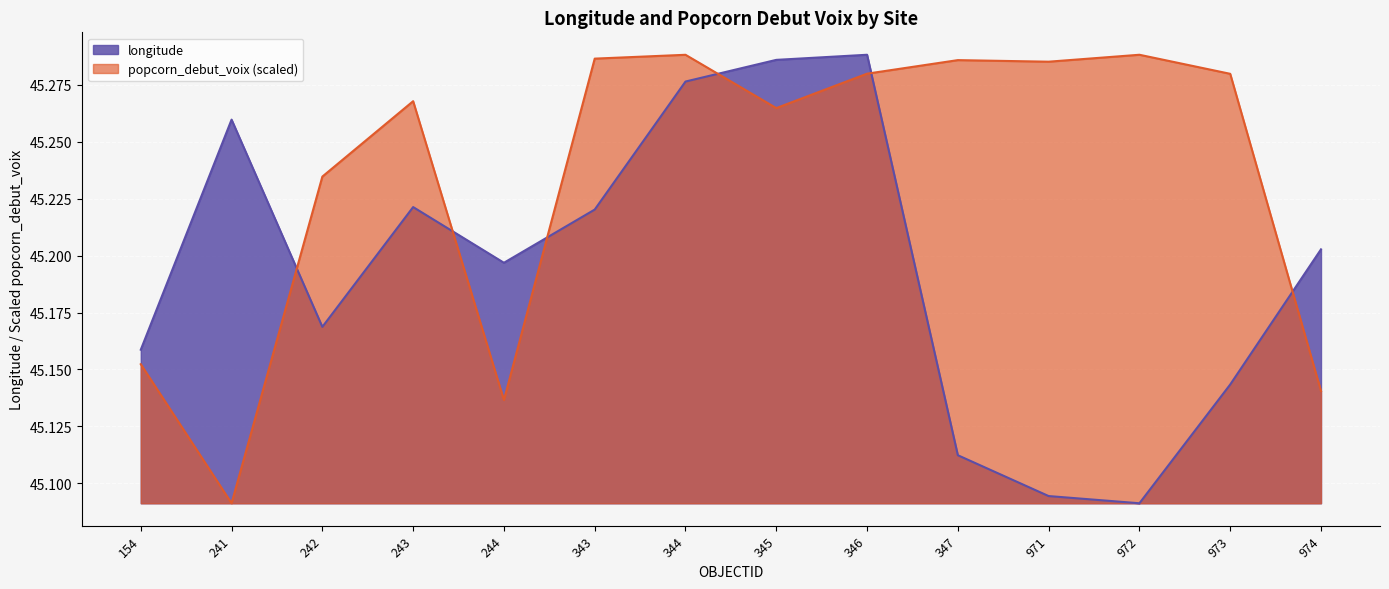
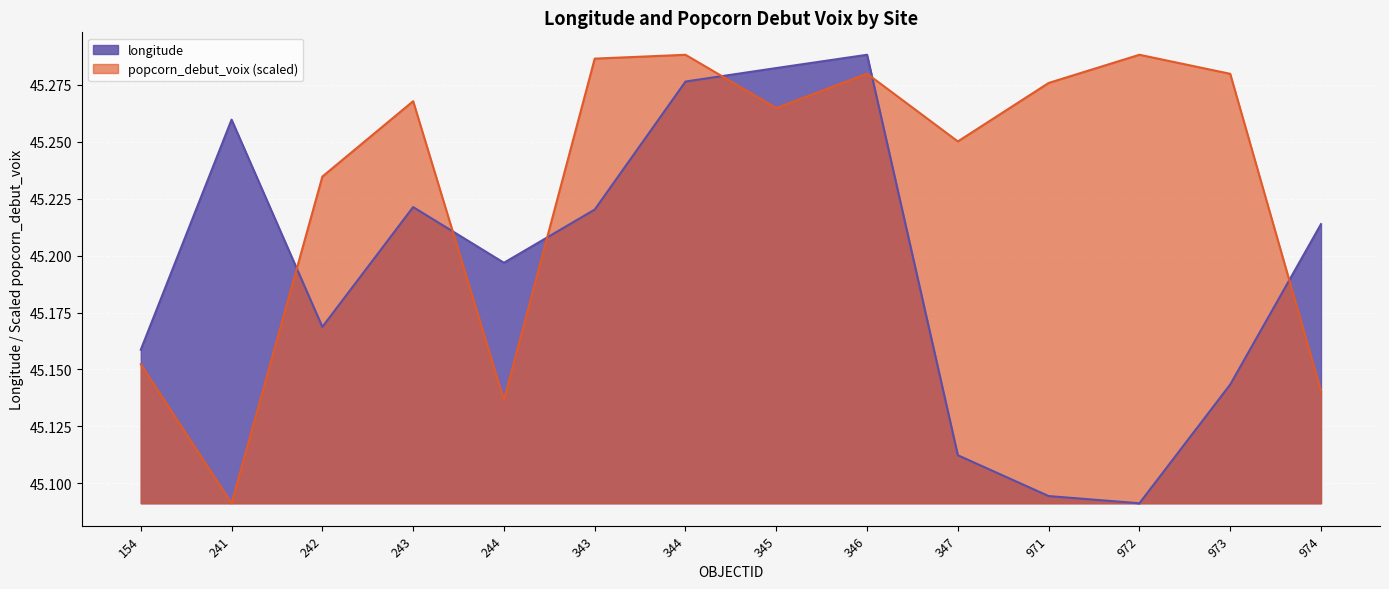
  {
    "longitude": {
      "154": 45.159,
      "241": 45.260,
      "242": 45.169,
      "243": 45.221,
      "244": 45.197,
      "343": 45.220,
      "344": 45.276,
-     "345": 45.286,
+     "345": 45.282,
      "346": 45.288,
      "347": 45.112,
      "971": 45.094,
      "972": 45.091,
      "973": 45.143,
-     "974": 45.203
+     "974": 45.214
    },
    "popcorn_debut_voix (scaled)": {
      "154": 45.152,
      "241": 45.091,
      "242": 45.235,
      "243": 45.268,
      "244": 45.137,
      "343": 45.286,
      "344": 45.288,
      "345": 45.265,
      "346": 45.280,
-     "347": 45.286,
-     "971": 45.285,
+     "347": 45.250,
+     "971": 45.276,
      "972": 45.288,
      "973": 45.280,
      "974": 45.141
    }
  }
